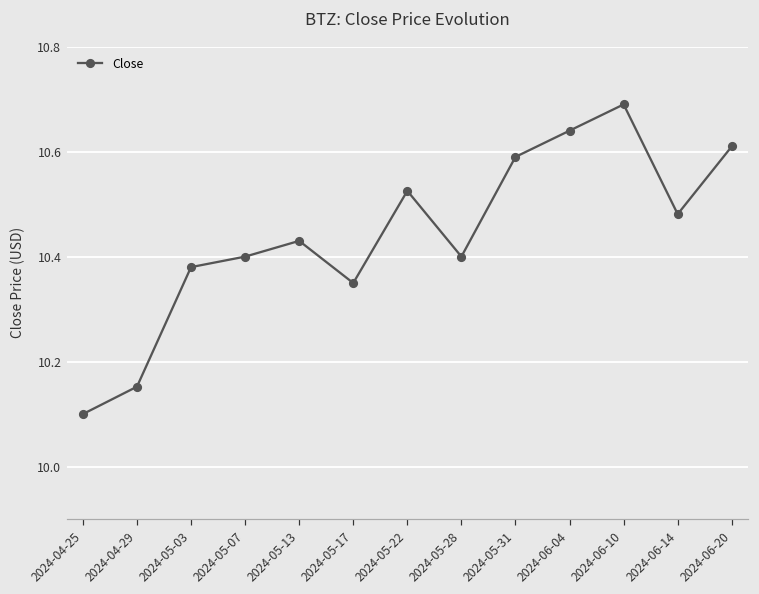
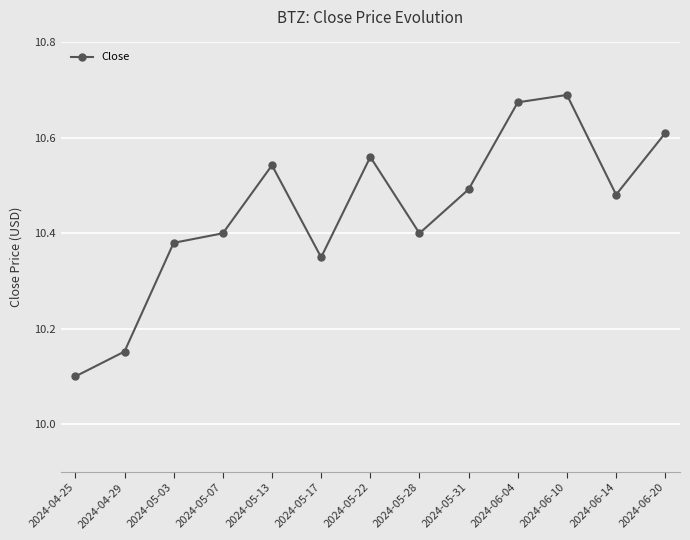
  {
    "2024-04-25": 10.10,
    "2024-04-29": 10.15,
    "2024-05-03": 10.38,
    "2024-05-07": 10.40,
-   "2024-05-13": 10.43,
+   "2024-05-13": 10.54,
    "2024-05-17": 10.35,
-   "2024-05-22": 10.53,
+   "2024-05-22": 10.56,
    "2024-05-28": 10.40,
-   "2024-05-31": 10.59,
-   "2024-06-04": 10.64,
+   "2024-05-31": 10.49,
+   "2024-06-04": 10.67,
    "2024-06-10": 10.69,
    "2024-06-14": 10.48,
    "2024-06-20": 10.61
  }
